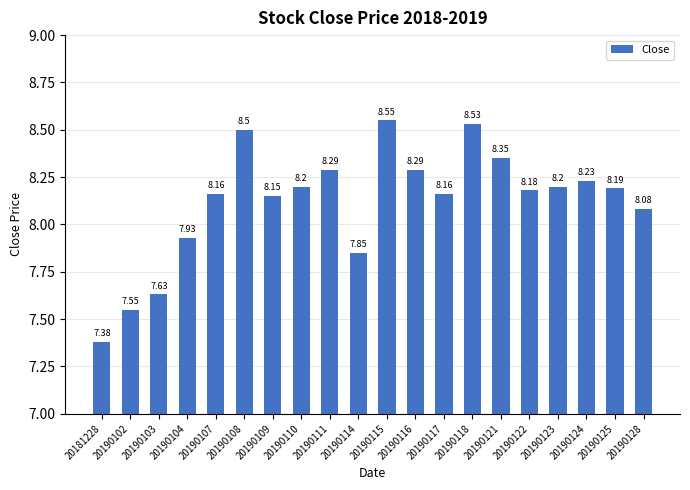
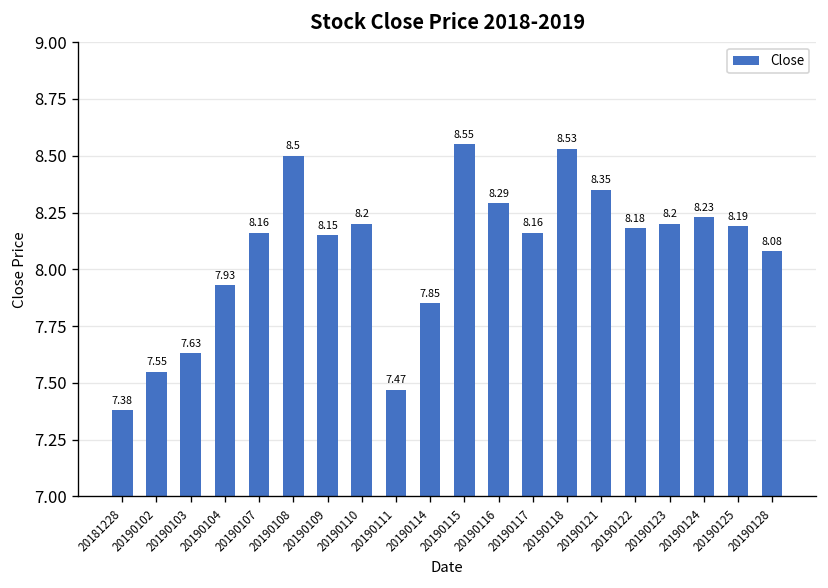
  {
    "20181228": 7.38,
    "20190102": 7.55,
    "20190103": 7.63,
    "20190104": 7.93,
    "20190107": 8.16,
    "20190108": 8.5,
    "20190109": 8.15,
    "20190110": 8.2,
-   "20190111": 8.29,
+   "20190111": 7.47,
    "20190114": 7.85,
    "20190115": 8.55,
    "20190116": 8.29,
    "20190117": 8.16,
    "20190118": 8.53,
    "20190121": 8.35,
    "20190122": 8.18,
    "20190123": 8.2,
    "20190124": 8.23,
    "20190125": 8.19,
    "20190128": 8.08
  }
